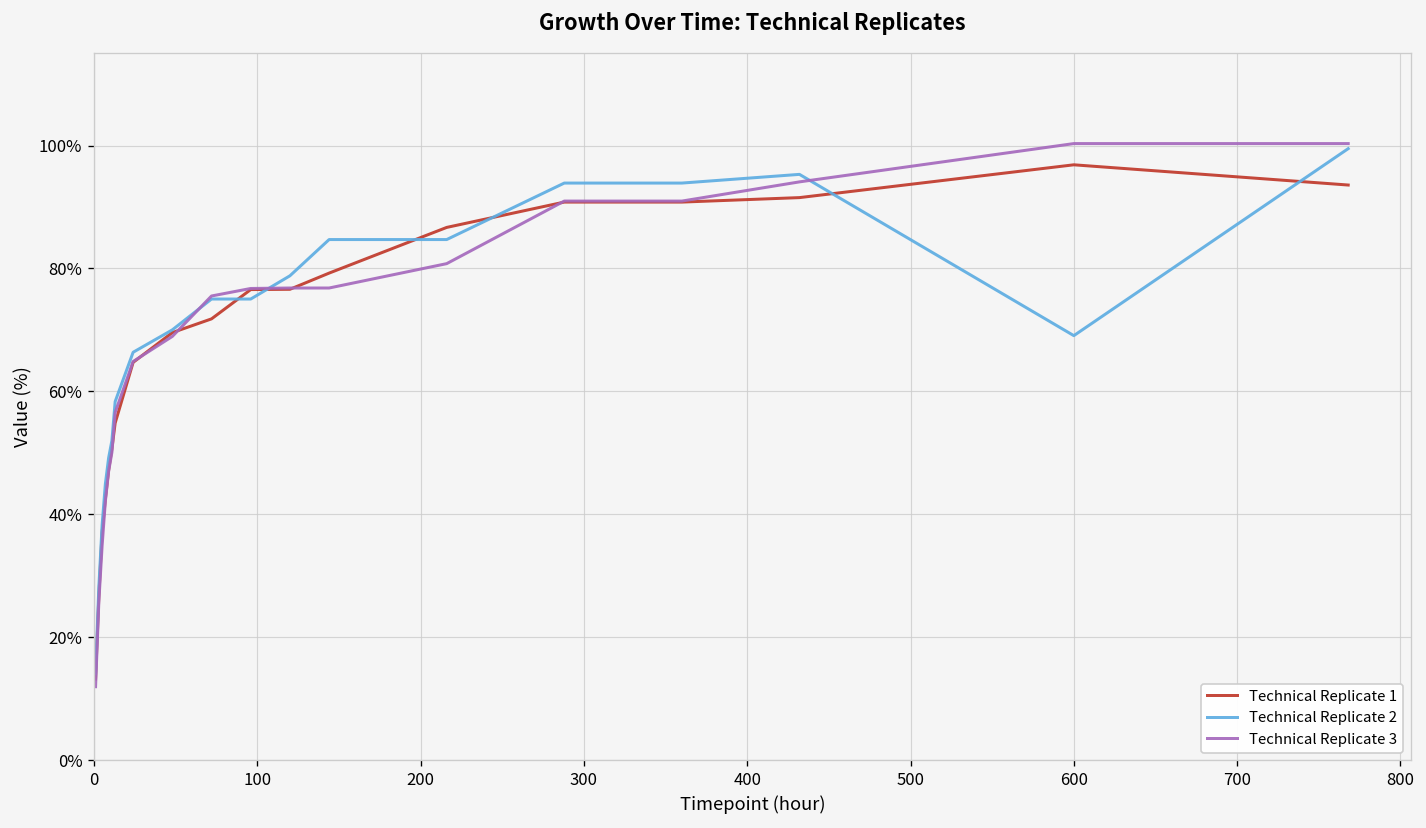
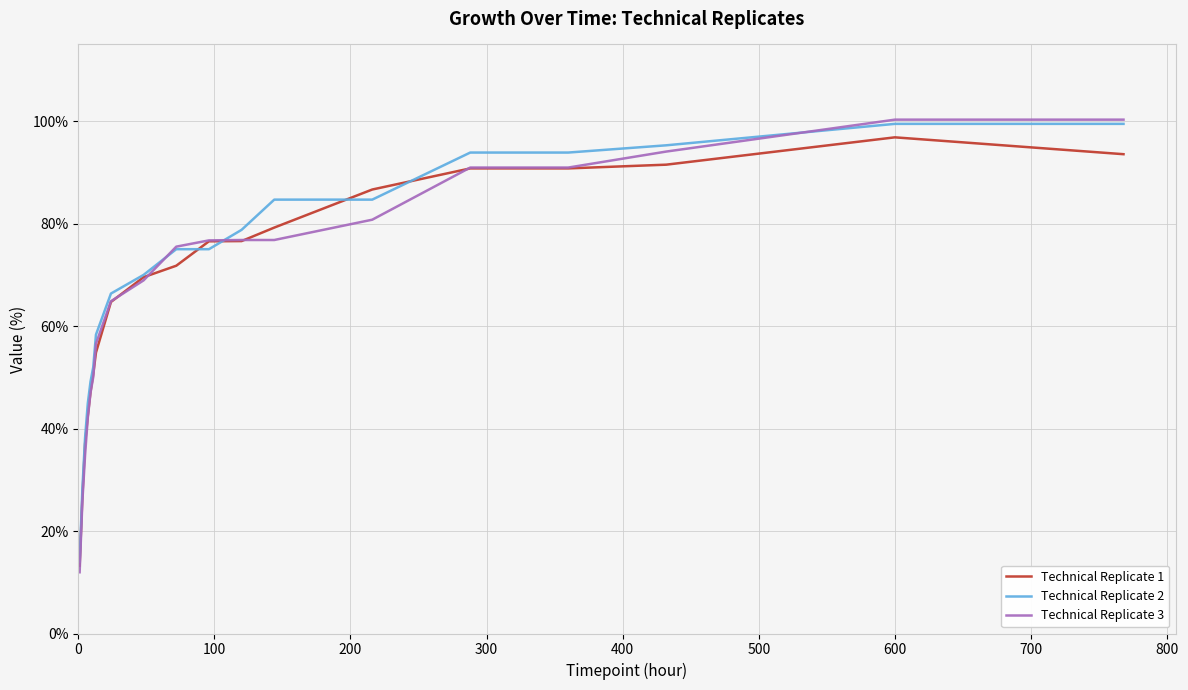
  {
    "Technical Replicate 1": {
      "600": "97%"
    },
    "Technical Replicate 2": {
-     "600": "69%"
+     "600": "99%"
    },
    "Technical Replicate 3": {
      "600": "100%"
    }
  }
